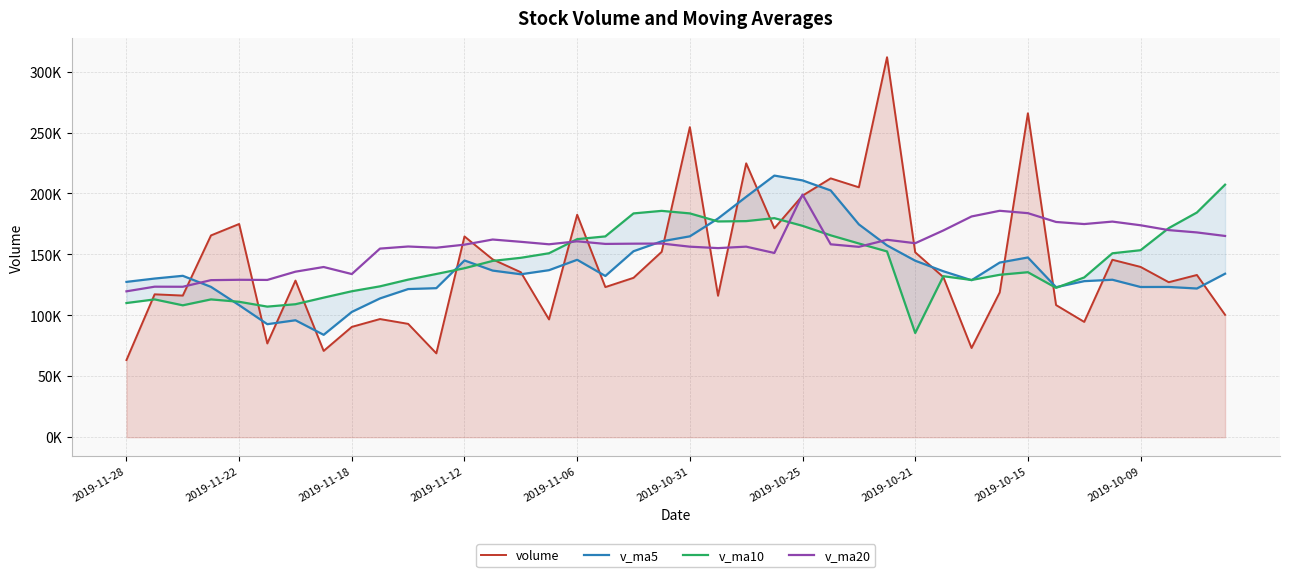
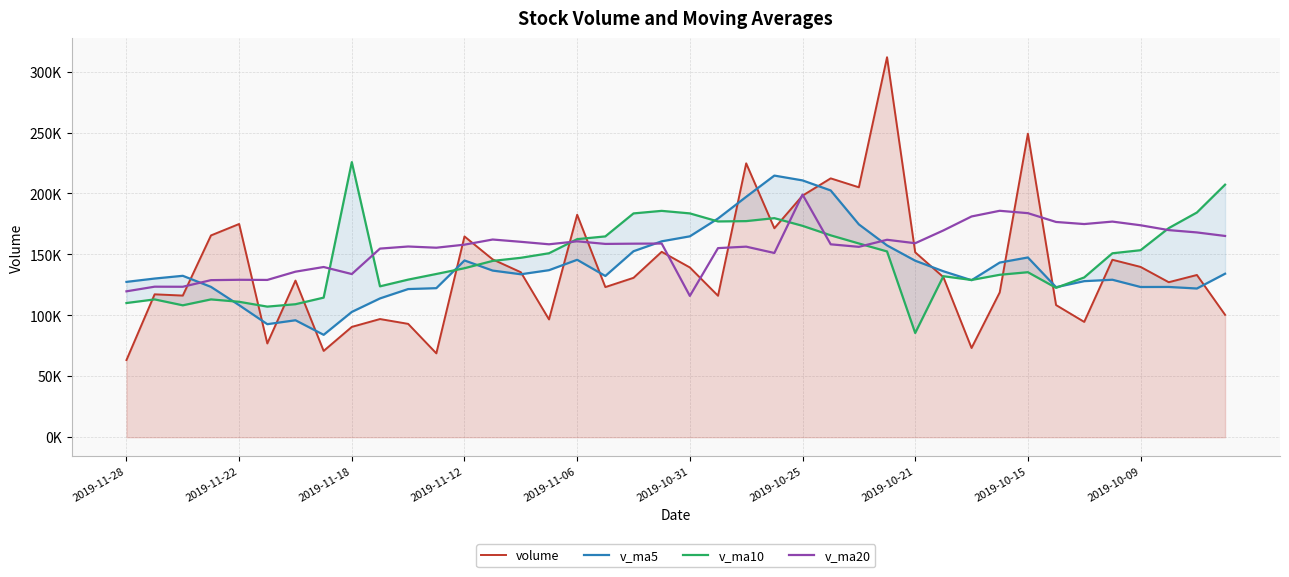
  {
    "volume": {
      "2019-11-28": 63000,
      "2019-11-22": 175000,
      "2019-11-18": 91000,
      "2019-11-12": 165000,
      "2019-11-06": 183000,
-     "2019-10-31": 254000,
+     "2019-10-31": 139000,
      "2019-10-21": 152000,
-     "2019-10-15": 266000,
+     "2019-10-15": 249000,
      "2019-10-09": 140000
    },
    "v_ma10": {
      "2019-11-28": 110000,
-     "2019-11-18": 120000,
+     "2019-11-18": 226000,
      "2019-11-12": 139000,
      "2019-10-25": 173000,
      "2019-10-21": 86000,
      "2019-10-15": 135000
    },
    "v_ma20": {
      "2019-11-28": 120000,
      "2019-11-22": 129000,
      "2019-11-18": 134000,
      "2019-11-12": 158000,
-     "2019-10-31": 156000,
+     "2019-10-31": 116000,
      "2019-10-21": 159000,
      "2019-10-15": 184000,
      "2019-10-09": 174000
    }
  }
